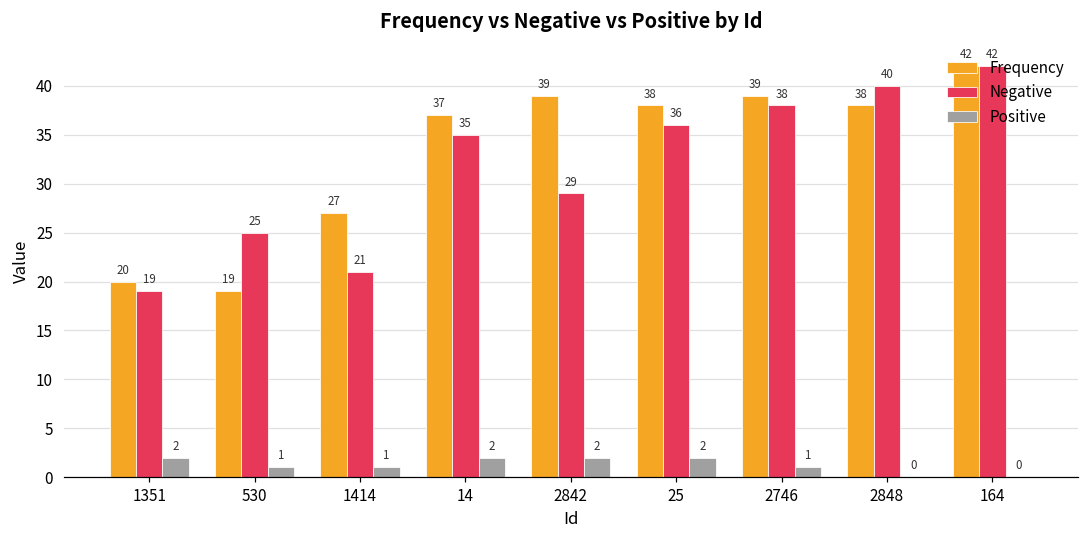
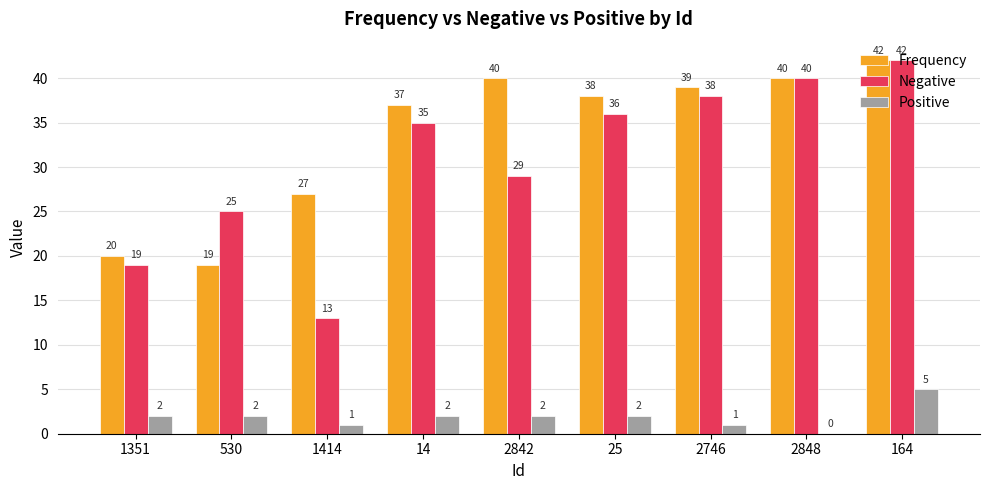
  {
    "Frequency": {
      "1351": 20,
      "530": 19,
      "1414": 27,
      "14": 37,
-     "2842": 39,
+     "2842": 40,
      "25": 38,
      "2746": 39,
-     "2848": 38,
+     "2848": 40,
      "164": 42
    },
    "Negative": {
      "1351": 19,
      "530": 25,
-     "1414": 21,
+     "1414": 13,
      "14": 35,
      "2842": 29,
      "25": 36,
      "2746": 38,
      "2848": 40,
      "164": 42
    },
    "Positive": {
      "1351": 2,
-     "530": 1,
+     "530": 2,
      "1414": 1,
      "14": 2,
      "2842": 2,
      "25": 2,
      "2746": 1,
      "2848": 0,
-     "164": 0
+     "164": 5
    }
  }
